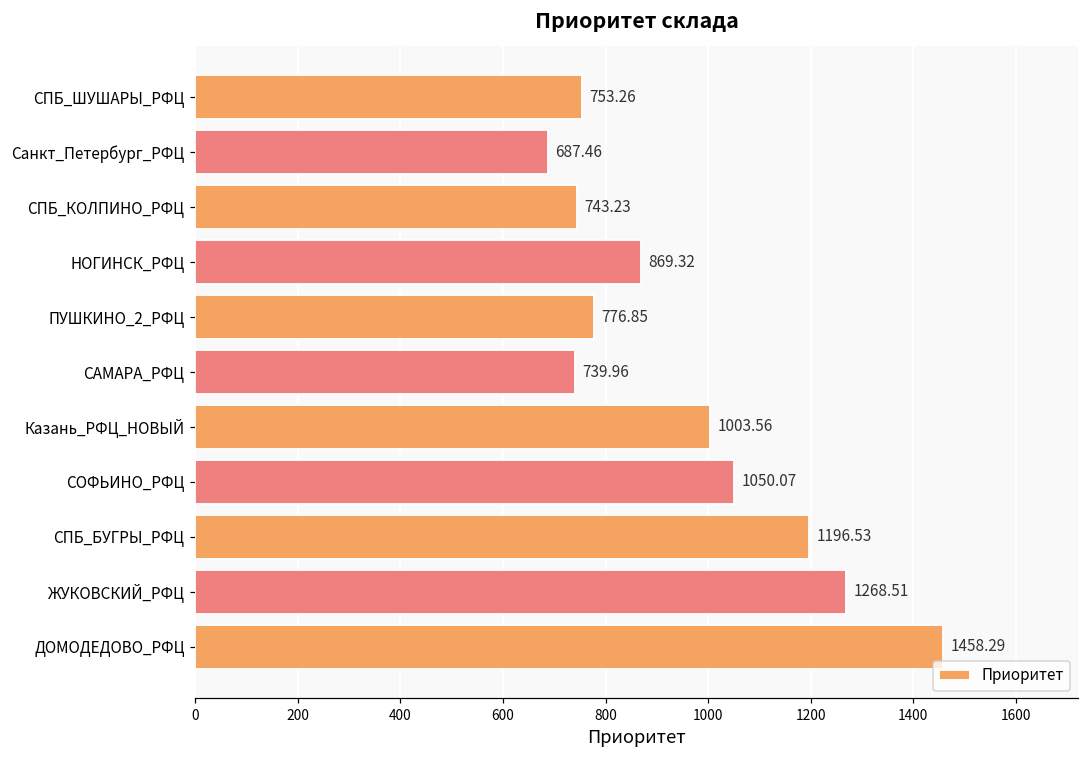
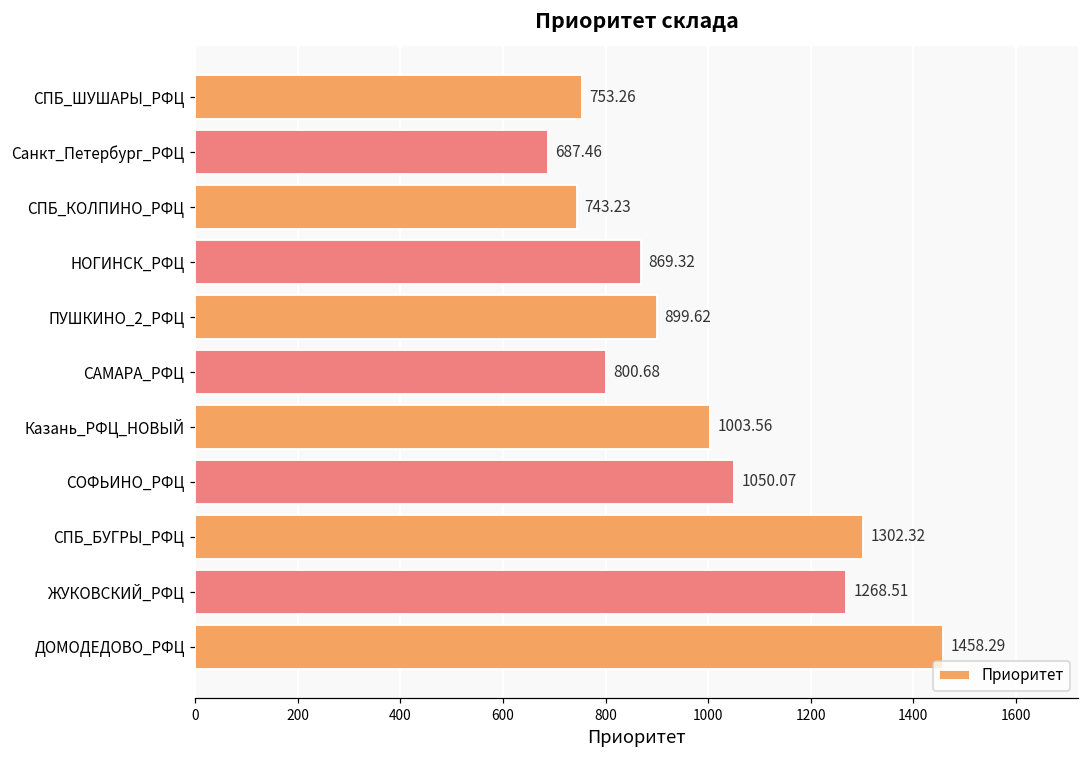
  {
    "СПБ_ШУШАРЫ_РФЦ": 753.26,
    "Санкт_Петербург_РФЦ": 687.46,
    "СПБ_КОЛПИНО_РФЦ": 743.23,
    "НОГИНСК_РФЦ": 869.32,
-   "ПУШКИНО_2_РФЦ": 776.85,
-   "САМАРА_РФЦ": 739.96,
+   "ПУШКИНО_2_РФЦ": 899.62,
+   "САМАРА_РФЦ": 800.68,
    "Казань_РФЦ_НОВЫЙ": 1003.56,
    "СОФЬИНО_РФЦ": 1050.07,
-   "СПБ_БУГРЫ_РФЦ": 1196.53,
+   "СПБ_БУГРЫ_РФЦ": 1302.32,
    "ЖУКОВСКИЙ_РФЦ": 1268.51,
    "ДОМОДЕДОВО_РФЦ": 1458.29
  }
